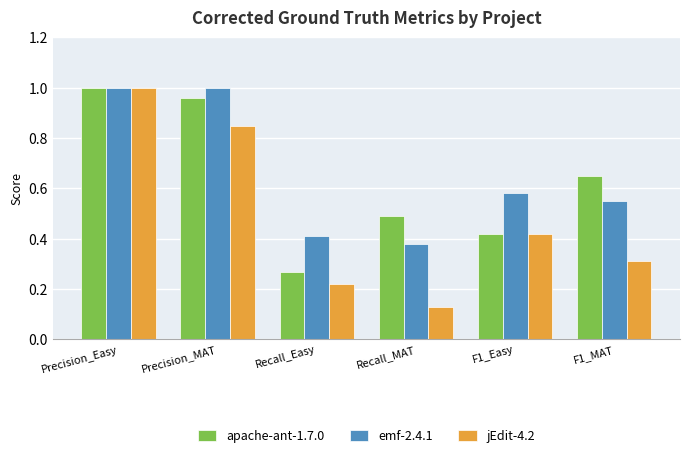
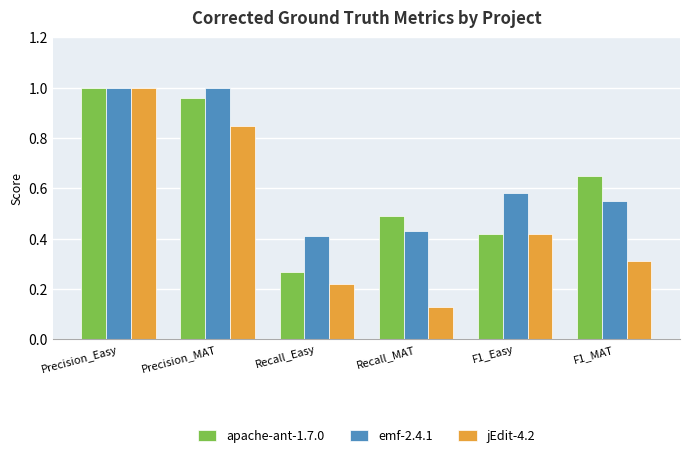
  {
    "apache-ant-1.7.0": {
      "Precision_Easy": 1.00,
      "Precision_MAT": 0.96,
      "Recall_Easy": 0.27,
      "Recall_MAT": 0.49,
      "F1_Easy": 0.42,
      "F1_MAT": 0.65
    },
    "emf-2.4.1": {
      "Precision_Easy": 1.00,
      "Precision_MAT": 1.00,
      "Recall_Easy": 0.41,
-     "Recall_MAT": 0.38,
+     "Recall_MAT": 0.43,
      "F1_Easy": 0.58,
      "F1_MAT": 0.55
    },
    "jEdit-4.2": {
      "Precision_Easy": 1.00,
      "Precision_MAT": 0.85,
      "Recall_Easy": 0.22,
      "Recall_MAT": 0.13,
      "F1_Easy": 0.42,
      "F1_MAT": 0.31
    }
  }
